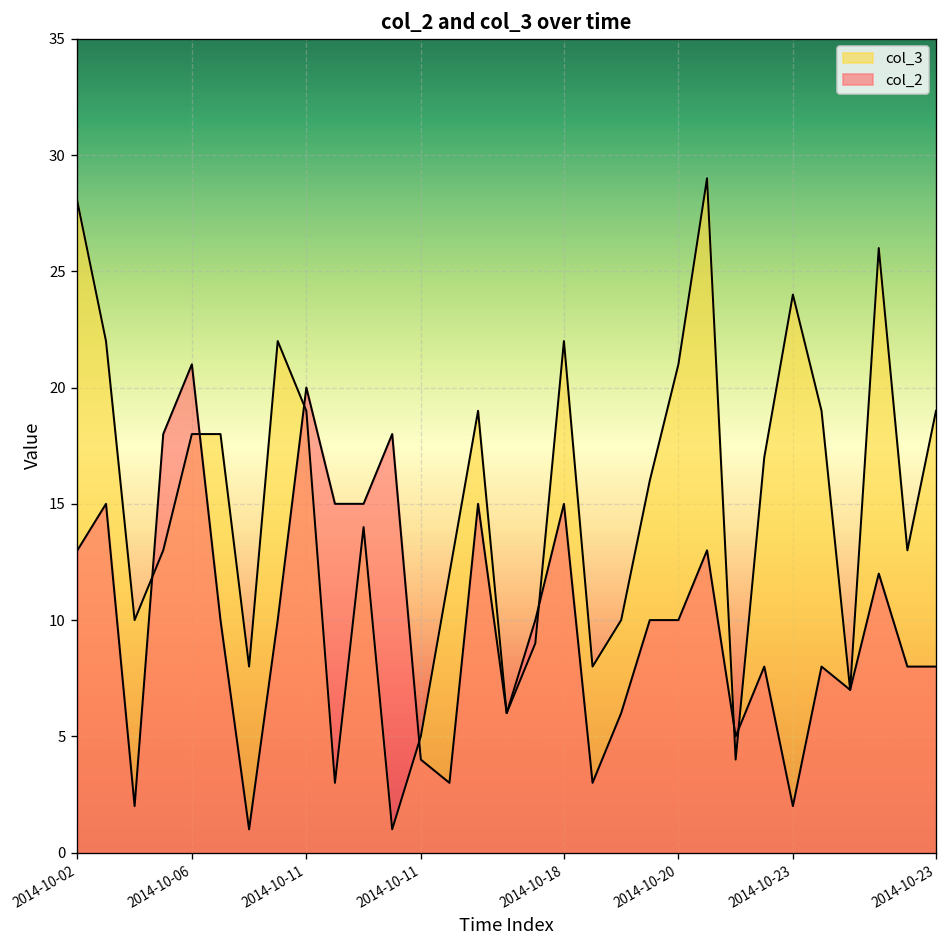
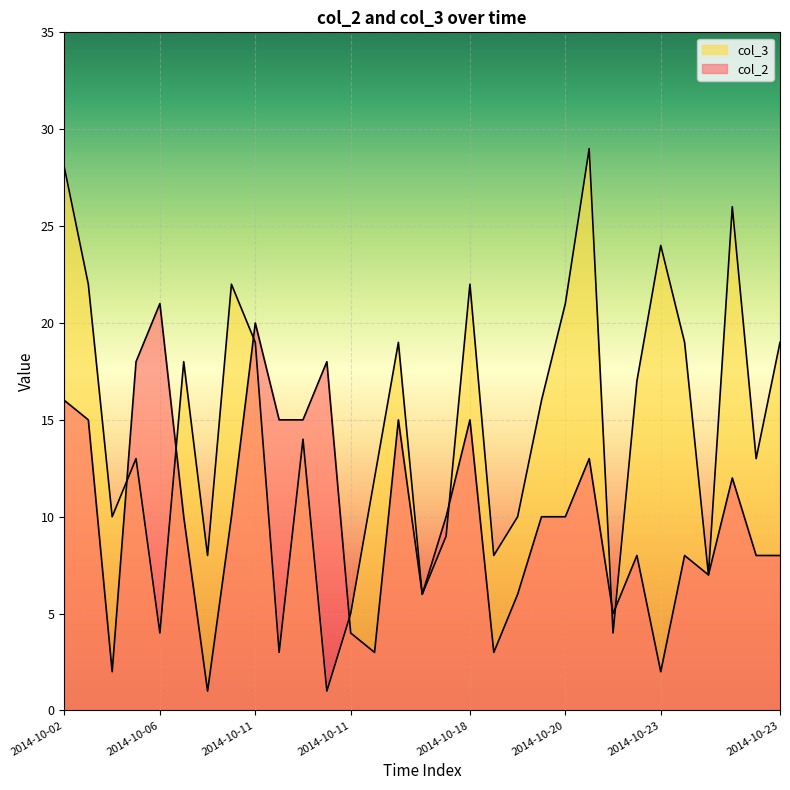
  {
    "col_3": {
      "2014-10-02": 28,
-     "2014-10-06": 18,
+     "2014-10-06": 4,
      "2014-10-18": 22,
      "2014-10-20": 21
    },
    "col_2": {
-     "2014-10-02": 13,
+     "2014-10-02": 16,
      "2014-10-06": 21,
      "2014-10-18": 15,
      "2014-10-20": 10
    }
  }
